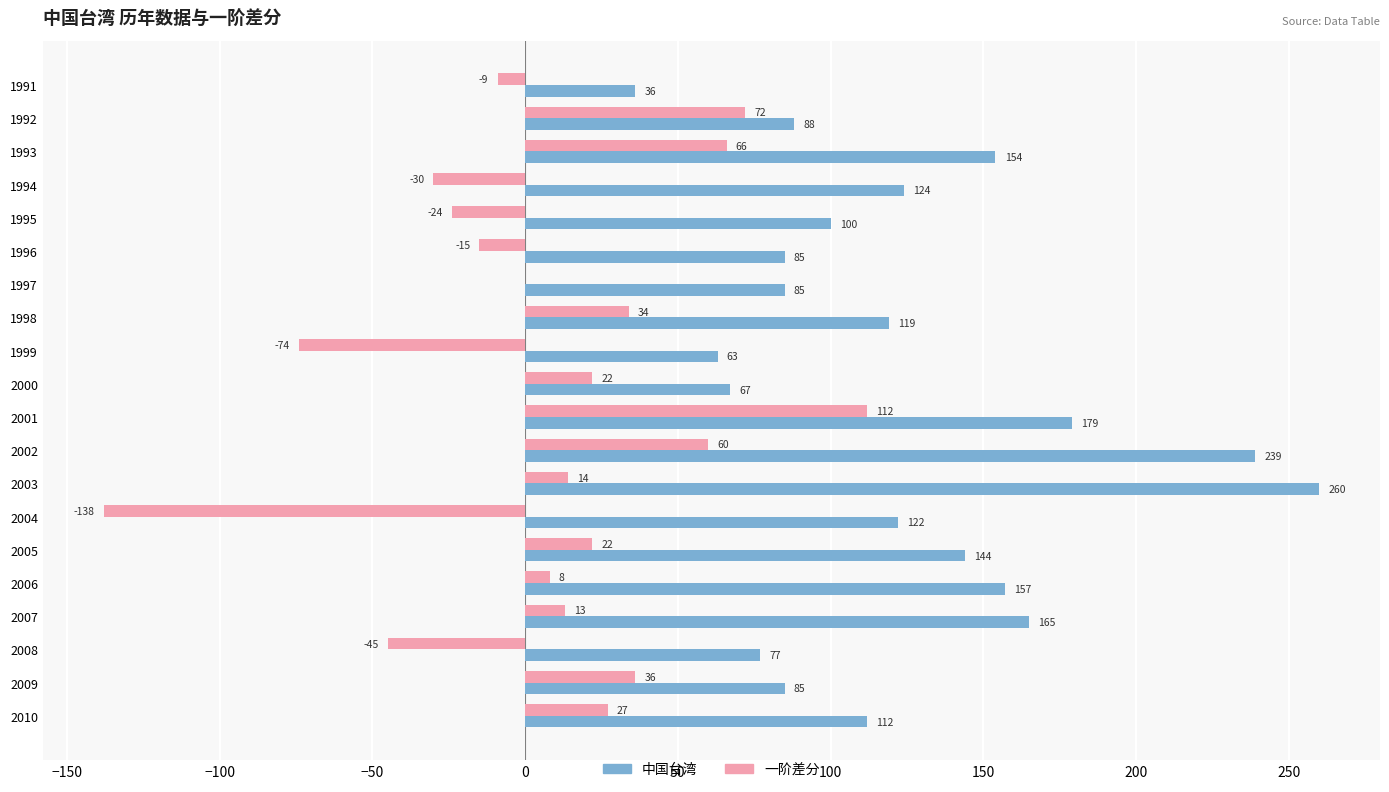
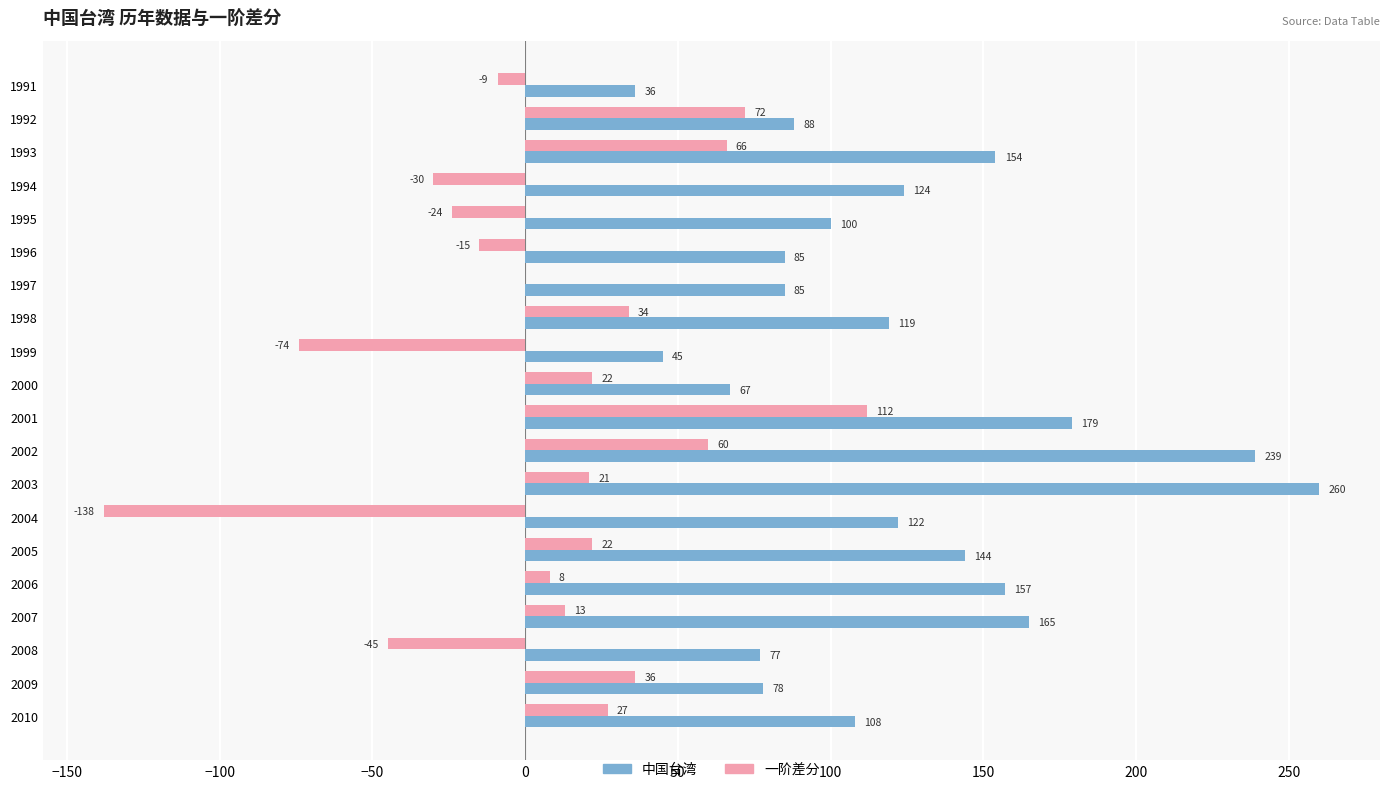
  {
    "中国台湾": {
      "1991": 36,
      "1992": 88,
      "1993": 154,
      "1994": 124,
      "1995": 100,
      "1996": 85,
      "1997": 85,
      "1998": 119,
-     "1999": 63,
+     "1999": 45,
      "2000": 67,
      "2001": 179,
      "2002": 239,
      "2003": 260,
      "2004": 122,
      "2005": 144,
      "2006": 157,
      "2007": 165,
      "2008": 77,
-     "2009": 85,
-     "2010": 112
+     "2009": 78,
+     "2010": 108
    },
    "一阶差分": {
      "1991": -9,
      "1992": 72,
      "1993": 66,
      "1994": -30,
      "1995": -24,
      "1996": -15,
      "1998": 34,
      "1999": -74,
      "2000": 22,
      "2001": 112,
      "2002": 60,
-     "2003": 14,
+     "2003": 21,
      "2004": -138,
      "2005": 22,
      "2006": 8,
      "2007": 13,
      "2008": -45,
      "2009": 36,
      "2010": 27
    }
  }
